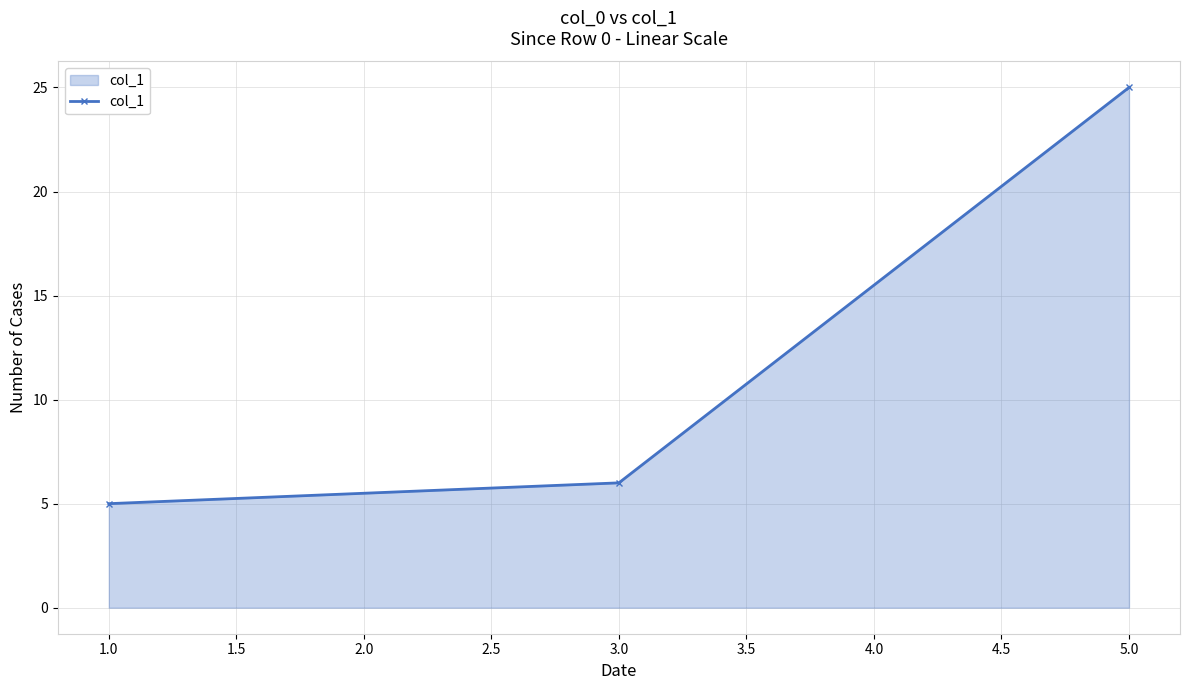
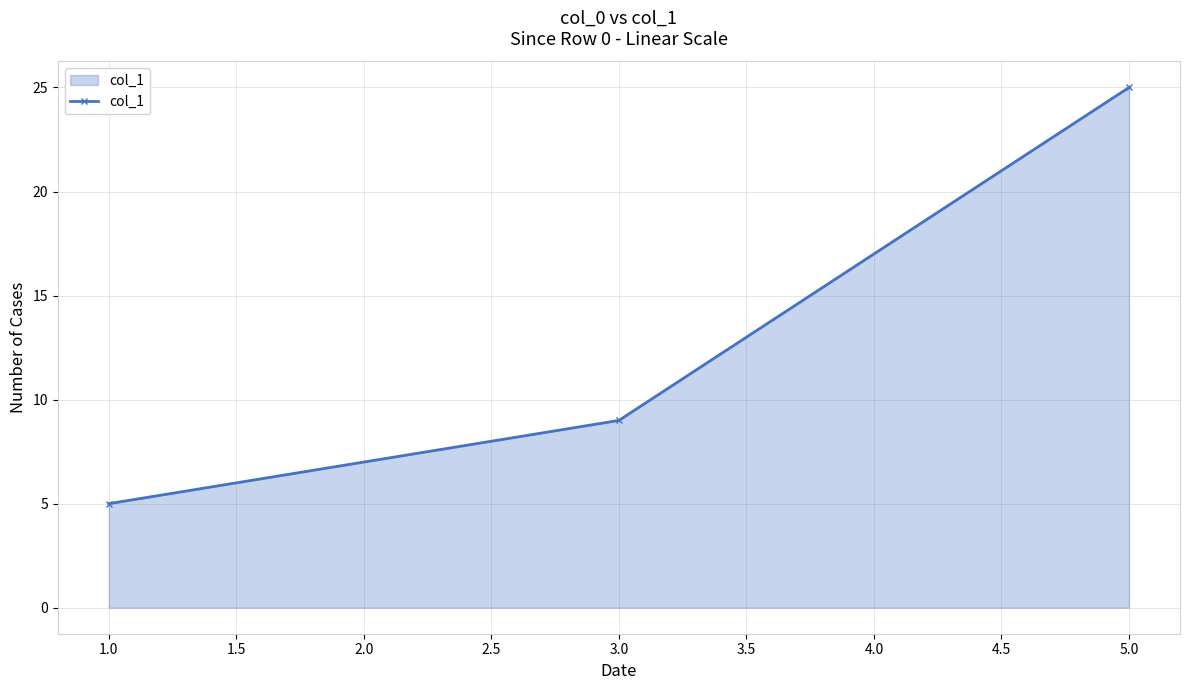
  {
    "1.0": 5,
-   "3.0": 6,
+   "3.0": 9,
    "5.0": 25
  }
